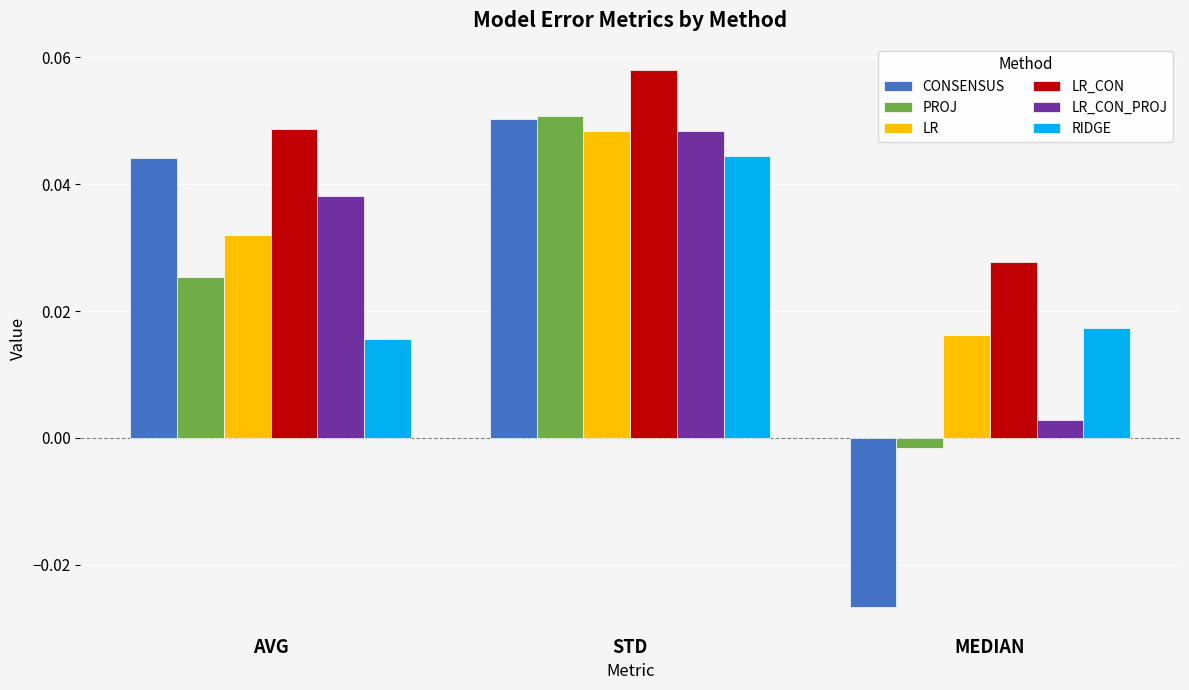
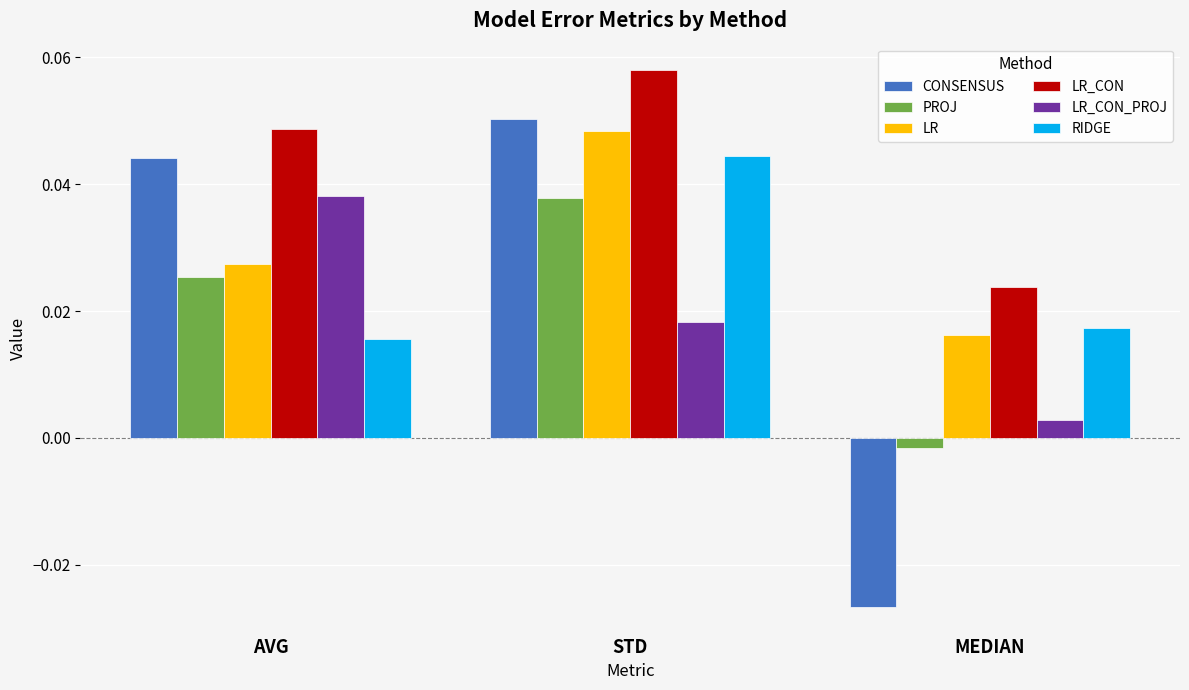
  {
    "CONSENSUS": {
      "AVG": 0.044,
      "STD": 0.050,
      "MEDIAN": -0.027
    },
    "PROJ": {
      "AVG": 0.025,
-     "STD": 0.051,
+     "STD": 0.038,
      "MEDIAN": -0.002
    },
    "LR": {
-     "AVG": 0.032,
+     "AVG": 0.027,
      "STD": 0.048,
      "MEDIAN": 0.016
    },
    "LR_CON": {
      "AVG": 0.049,
      "STD": 0.058,
-     "MEDIAN": 0.028
+     "MEDIAN": 0.024
    },
    "LR_CON_PROJ": {
      "AVG": 0.038,
-     "STD": 0.048,
+     "STD": 0.018,
      "MEDIAN": 0.003
    },
    "RIDGE": {
      "AVG": 0.016,
      "STD": 0.044,
      "MEDIAN": 0.017
    }
  }
